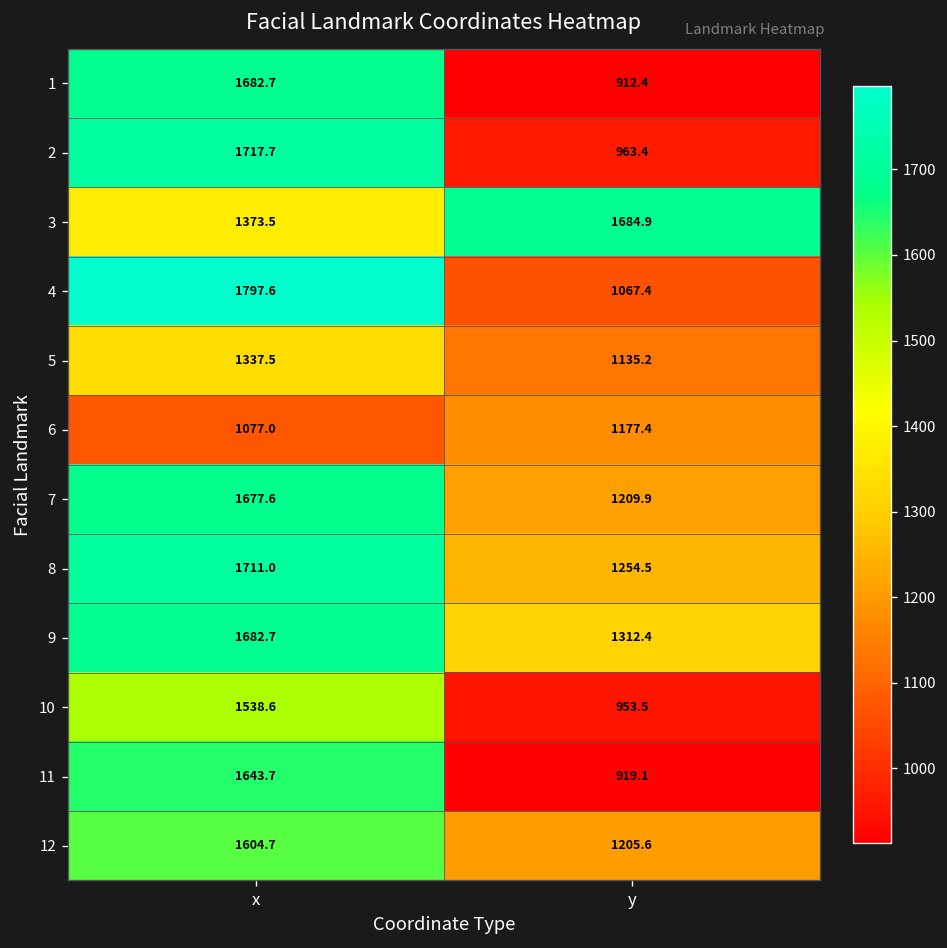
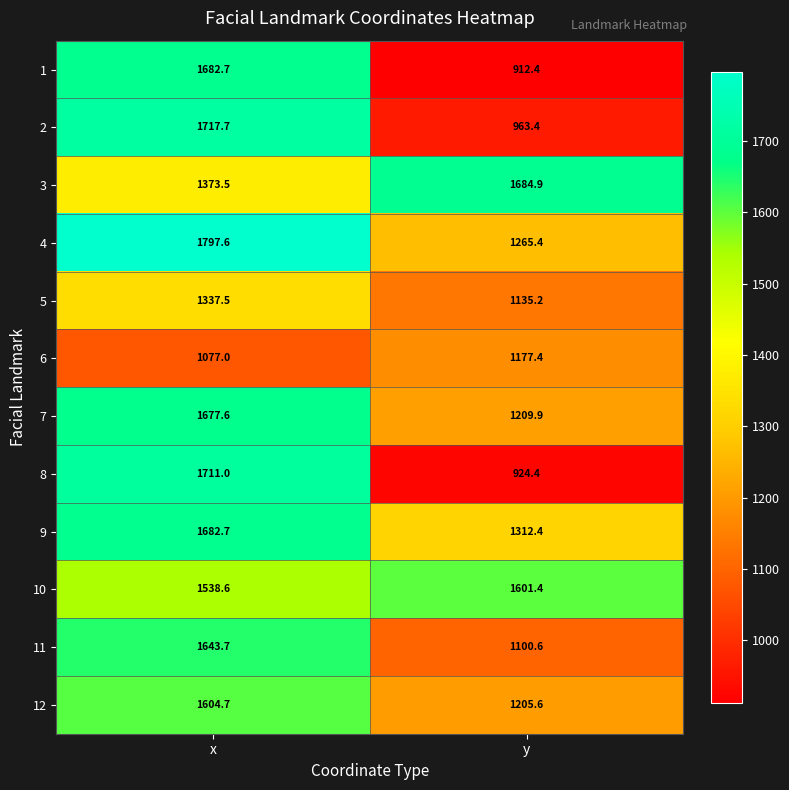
  {
    "1": {
      "x": 1682.7,
      "y": 912.4
    },
    "2": {
      "x": 1717.7,
      "y": 963.4
    },
    "3": {
      "x": 1373.5,
      "y": 1684.9
    },
    "4": {
      "x": 1797.6,
-     "y": 1067.4
+     "y": 1265.4
    },
    "5": {
      "x": 1337.5,
      "y": 1135.2
    },
    "6": {
      "x": 1077.0,
      "y": 1177.4
    },
    "7": {
      "x": 1677.6,
      "y": 1209.9
    },
    "8": {
      "x": 1711.0,
-     "y": 1254.5
+     "y": 924.4
    },
    "9": {
      "x": 1682.7,
      "y": 1312.4
    },
    "10": {
      "x": 1538.6,
-     "y": 953.5
+     "y": 1601.4
    },
    "11": {
      "x": 1643.7,
-     "y": 919.1
+     "y": 1100.6
    },
    "12": {
      "x": 1604.7,
      "y": 1205.6
    }
  }
